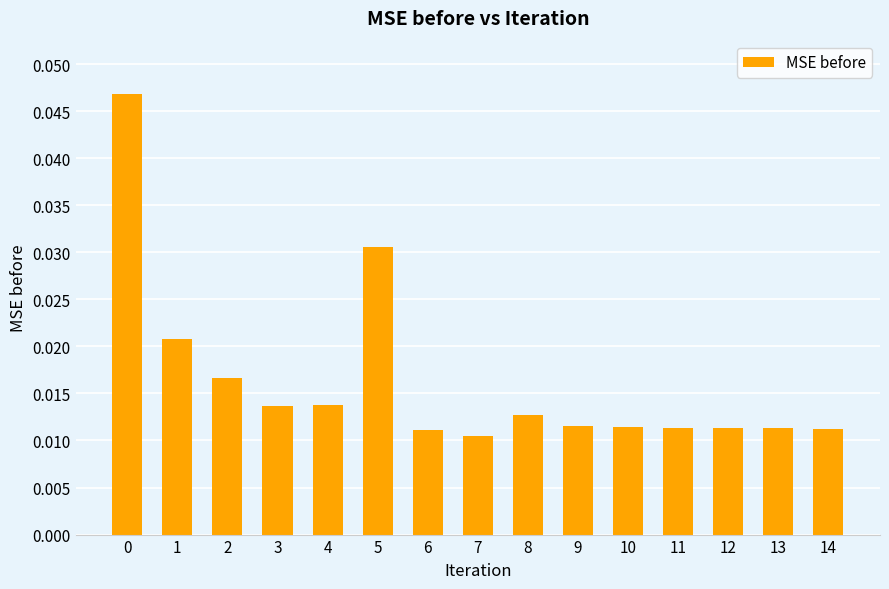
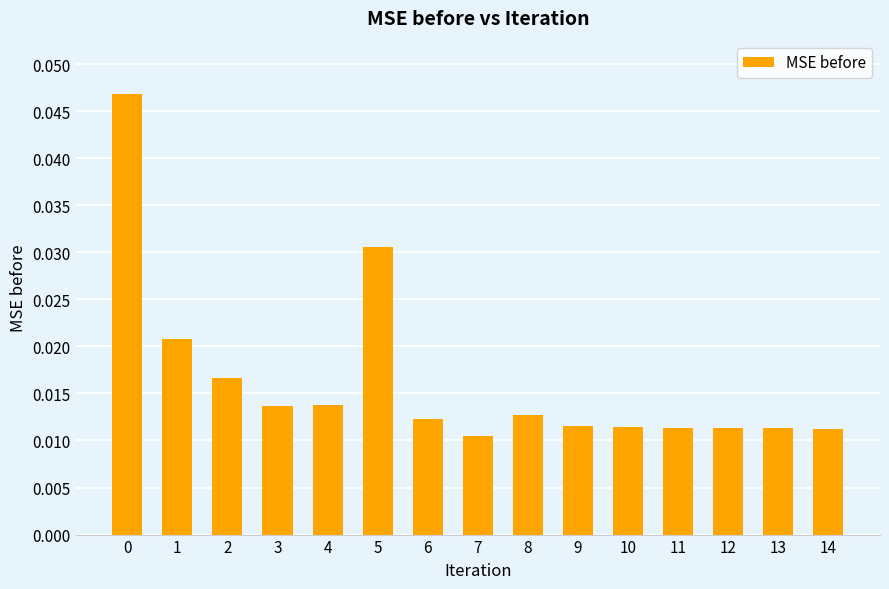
  {
    "0": 0.047,
    "1": 0.021,
    "2": 0.017,
    "3": 0.014,
    "4": 0.014,
    "5": 0.031,
-   "6": 0.011,
+   "6": 0.012,
    "7": 0.010,
    "8": 0.013,
    "9": 0.012,
    "10": 0.011,
    "11": 0.011,
    "12": 0.011,
    "13": 0.011,
    "14": 0.011
  }
